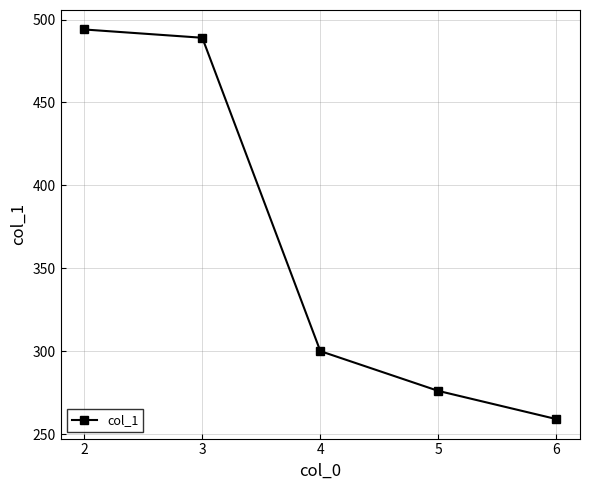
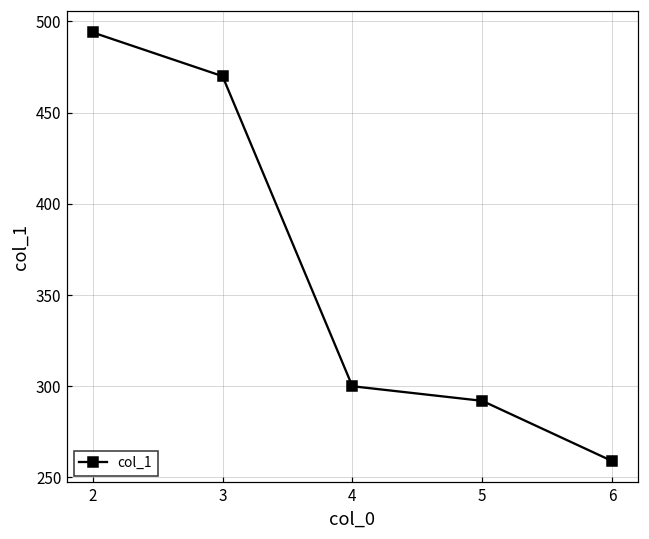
  {
    "2": 494,
-   "3": 489,
+   "3": 470,
    "4": 300,
-   "5": 276,
+   "5": 292,
    "6": 259
  }
